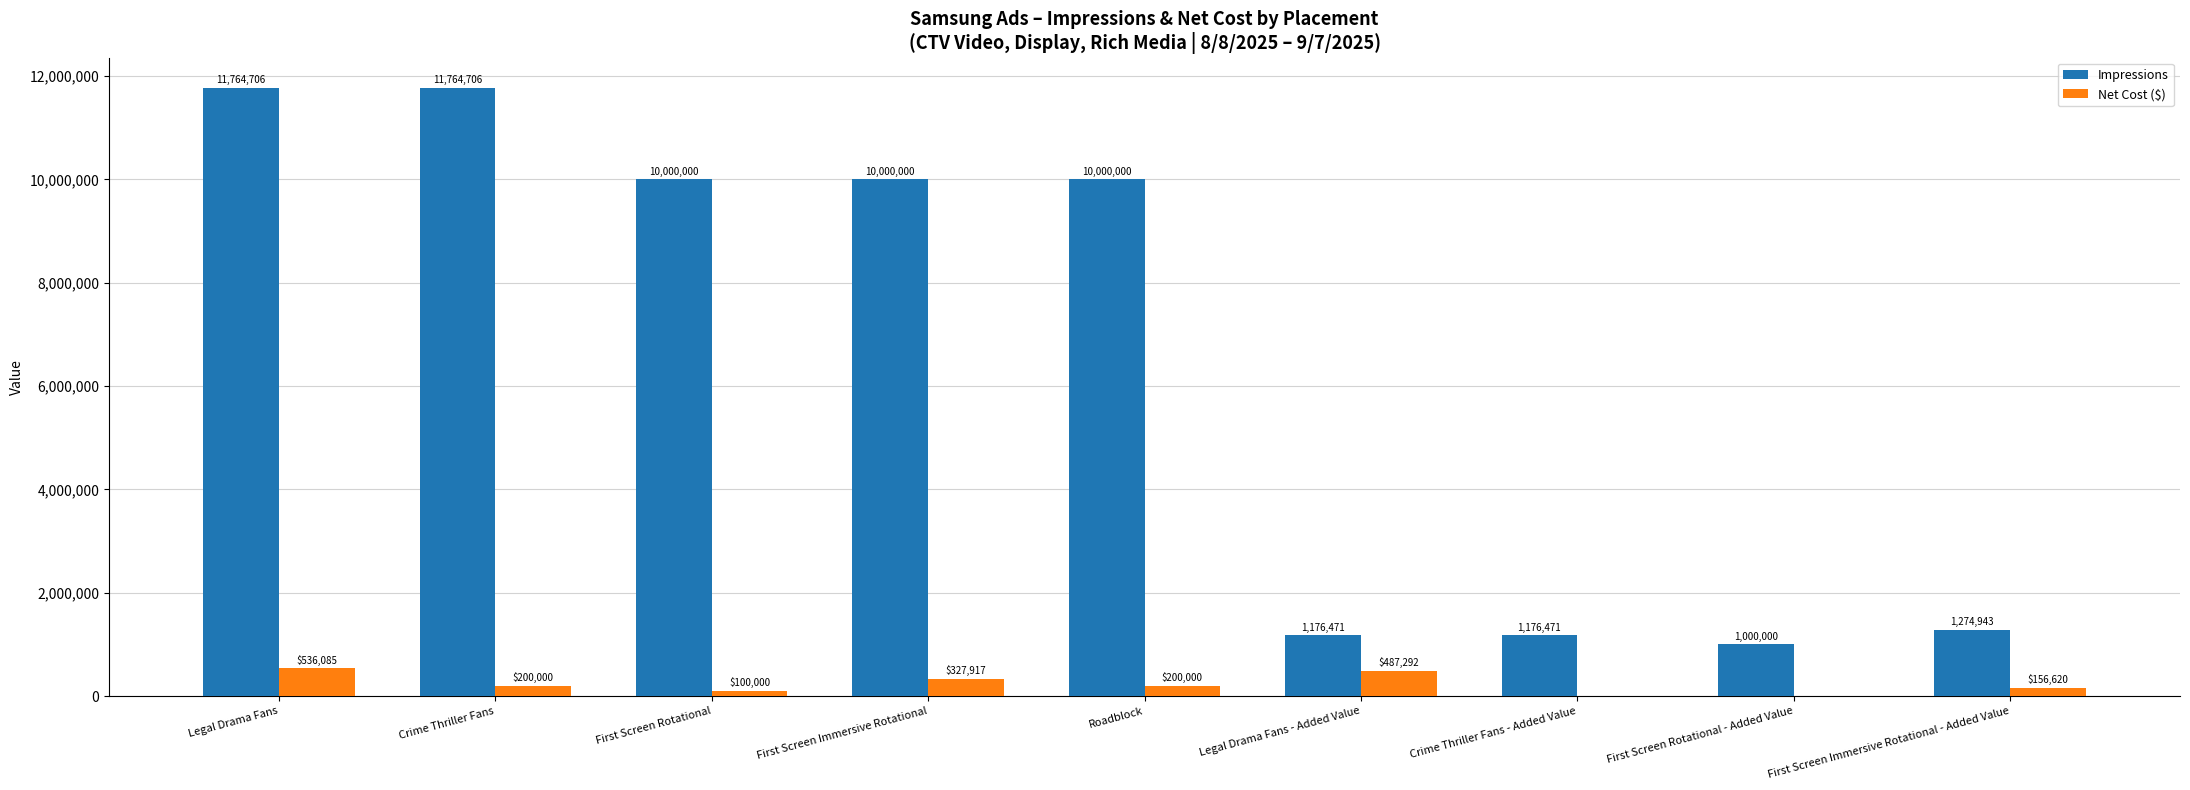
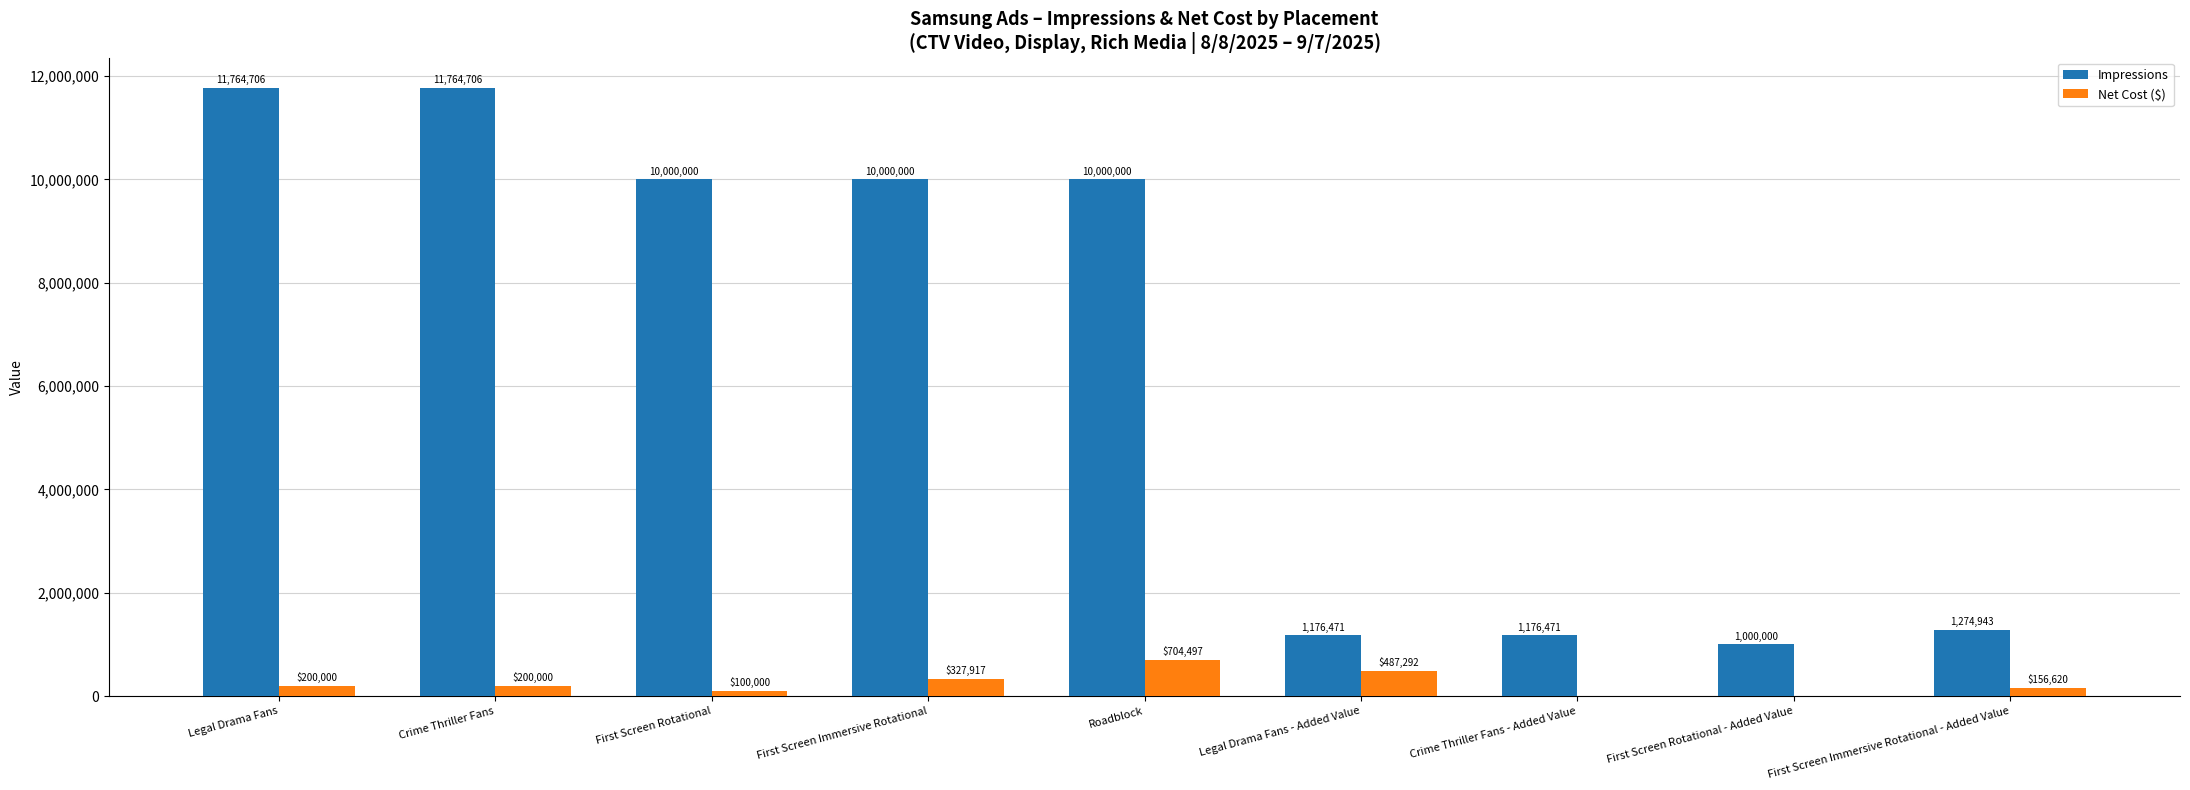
  {
    "Impressions": {
      "Legal Drama Fans": "11,764,706",
      "Crime Thriller Fans": "11,764,706",
      "First Screen Rotational": "10,000,000",
      "First Screen Immersive Rotational": "10,000,000",
      "Roadblock": "10,000,000",
      "Legal Drama Fans - Added Value": "1,176,471",
      "Crime Thriller Fans - Added Value": "1,176,471",
      "First Screen Rotational - Added Value": "1,000,000",
      "First Screen Immersive Rotational - Added Value": "1,274,943"
    },
    "Net Cost ($)": {
-     "Legal Drama Fans": "$536,085",
+     "Legal Drama Fans": "$200,000",
      "Crime Thriller Fans": "$200,000",
      "First Screen Rotational": "$100,000",
      "First Screen Immersive Rotational": "$327,917",
-     "Roadblock": "$200,000",
+     "Roadblock": "$704,497",
      "Legal Drama Fans - Added Value": "$487,292",
      "First Screen Immersive Rotational - Added Value": "$156,620"
    }
  }
